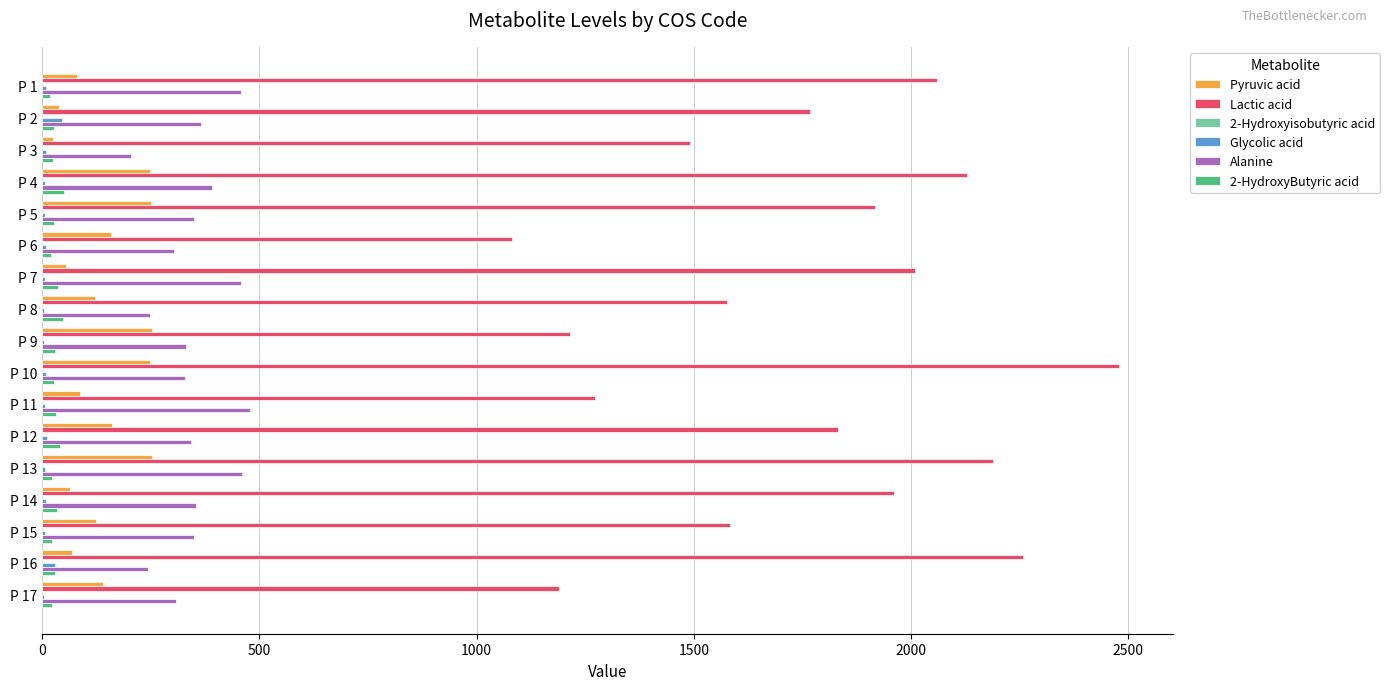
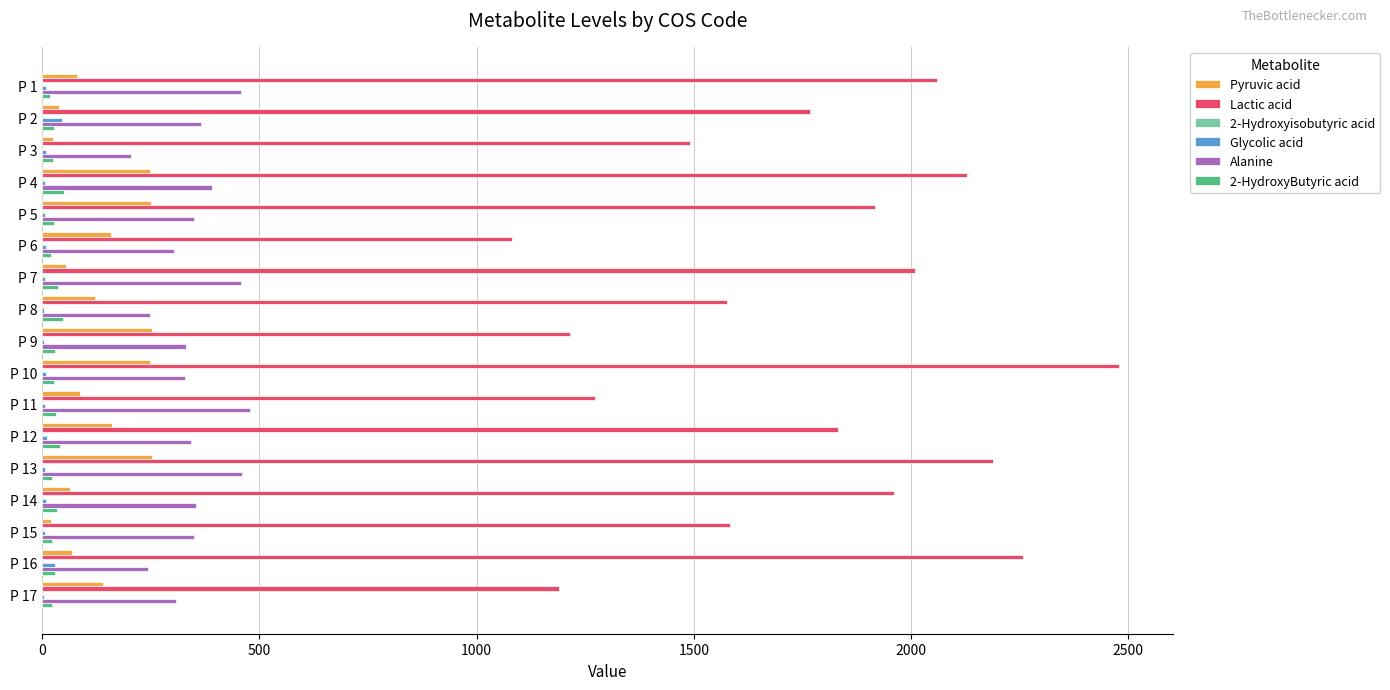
  {
    "Pyruvic acid": {
      "P 1": 80,
      "P 2": 40,
      "P 3": 20,
      "P 4": 250,
      "P 5": 250,
      "P 6": 160,
      "P 7": 50,
      "P 8": 120,
      "P 9": 250,
      "P 10": 250,
      "P 11": 90,
      "P 12": 160,
      "P 13": 250,
      "P 14": 60,
-     "P 15": 120,
+     "P 15": 20,
      "P 16": 70,
      "P 17": 140
    },
    "Lactic acid": {
      "P 1": 2060,
      "P 2": 1770,
      "P 3": 1490,
      "P 4": 2130,
      "P 5": 1920,
      "P 6": 1080,
      "P 7": 2010,
      "P 8": 1580,
      "P 9": 1220,
      "P 10": 2480,
      "P 11": 1270,
      "P 12": 1830,
      "P 13": 2190,
      "P 14": 1960,
      "P 15": 1580,
      "P 16": 2260,
      "P 17": 1190
    },
    "Glycolic acid": {
      "P 1": 10,
      "P 2": 50,
      "P 3": 10,
      "P 4": 10,
      "P 5": 10,
      "P 6": 10,
      "P 7": 10,
      "P 10": 10,
      "P 11": 10,
      "P 12": 10,
      "P 13": 10,
      "P 14": 10,
      "P 15": 10,
      "P 16": 30
    },
    "Alanine": {
      "P 1": 460,
      "P 2": 370,
      "P 3": 200,
      "P 4": 390,
      "P 5": 350,
      "P 6": 300,
      "P 7": 460,
      "P 8": 250,
      "P 9": 330,
      "P 10": 330,
      "P 11": 480,
      "P 12": 340,
      "P 13": 460,
      "P 14": 350,
      "P 15": 350,
      "P 16": 240,
      "P 17": 310
    }
  }
